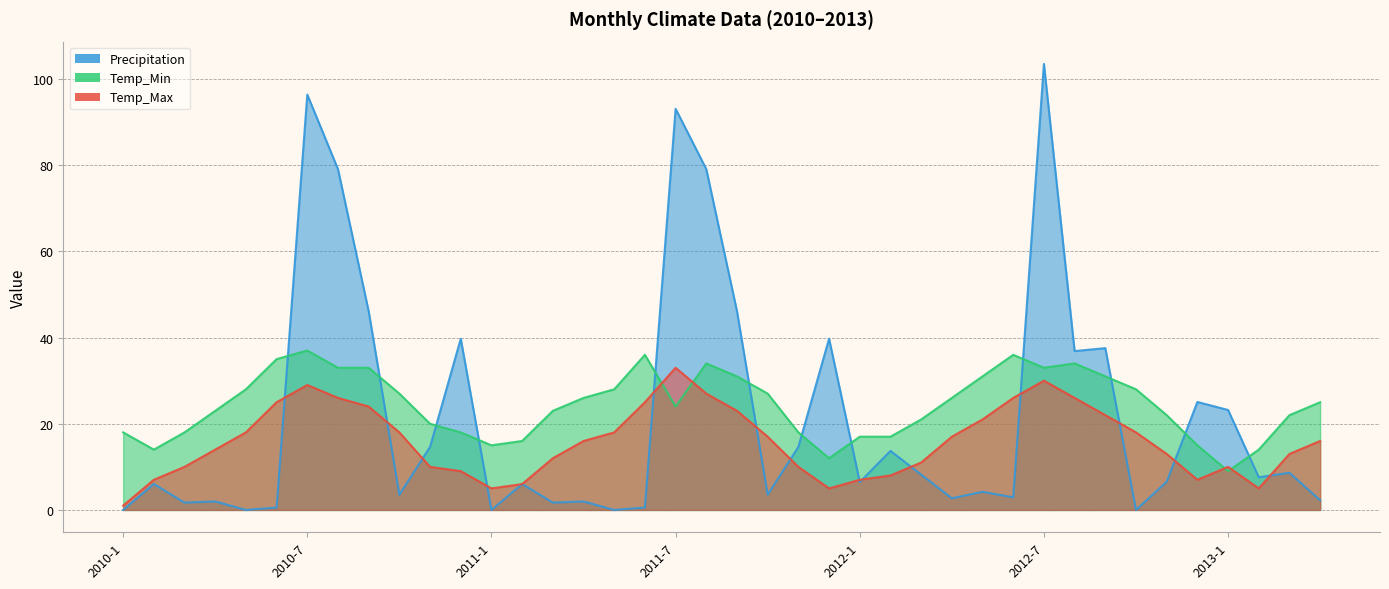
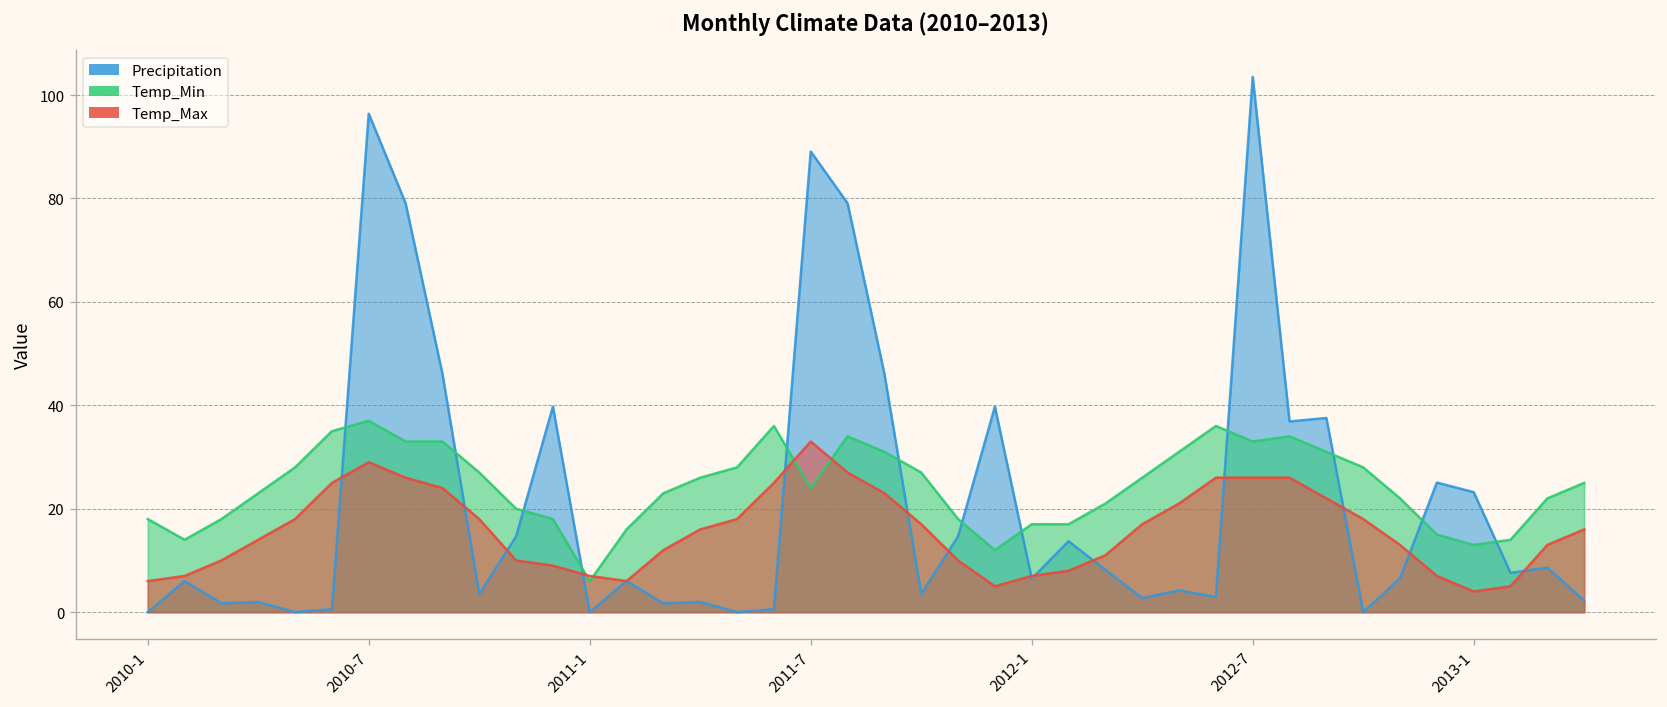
  {
    "Precipitation": {
      "2010-1": 0,
      "2010-7": 96,
      "2011-1": 0,
-     "2011-7": 93,
+     "2011-7": 89,
      "2012-7": 104,
      "2013-1": 23
    },
    "Temp_Min": {
      "2010-1": 18,
      "2010-7": 37,
-     "2011-1": 15,
+     "2011-1": 6,
      "2011-7": 24,
      "2012-1": 17,
      "2012-7": 33,
-     "2013-1": 9
+     "2013-1": 13
    },
    "Temp_Max": {
-     "2010-1": 1,
+     "2010-1": 6,
      "2010-7": 29,
-     "2011-1": 5,
+     "2011-1": 7,
      "2011-7": 33,
-     "2012-7": 30,
-     "2013-1": 10
+     "2012-7": 26,
+     "2013-1": 4
    }
  }
